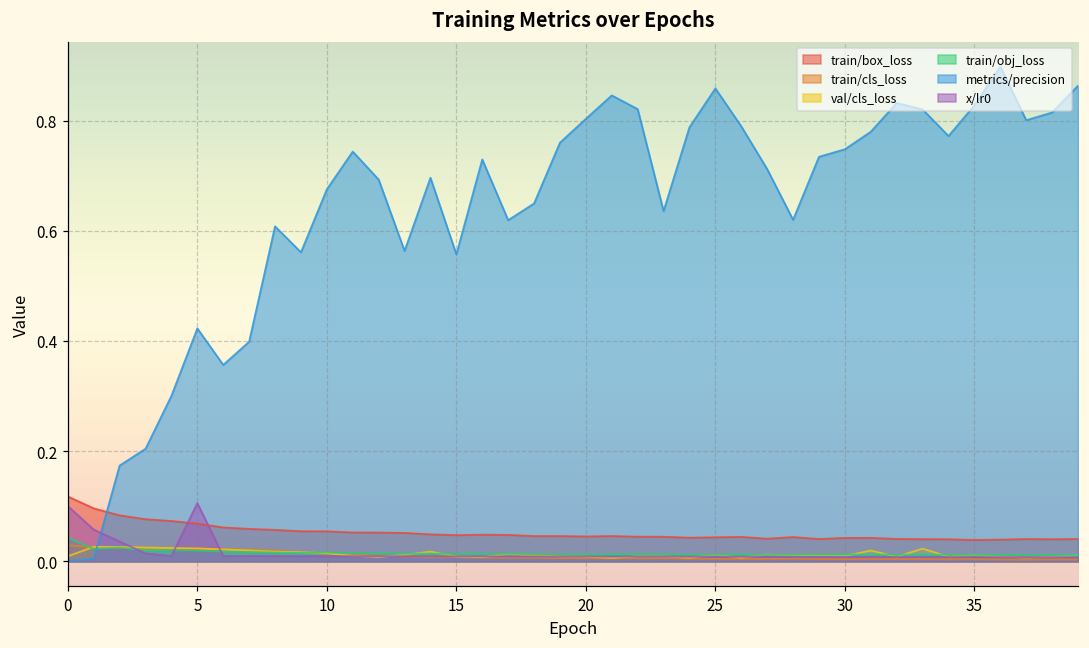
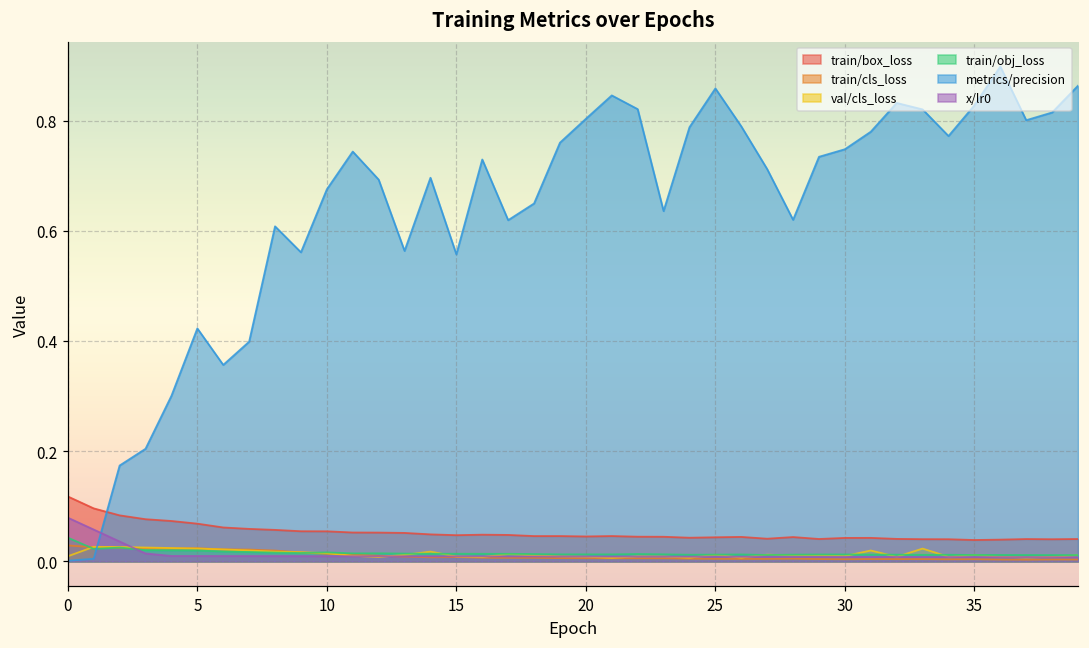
  {
    "val/cls_loss": {
      "0": 0.01
    },
    "train/obj_loss": {
      "0": 0.04
    },
    "metrics/precision": {
      "0": 0.00,
      "5": 0.42,
      "10": 0.68,
      "15": 0.56,
      "20": 0.80,
      "25": 0.86,
      "30": 0.75
    },
    "x/lr0": {
-     "0": 0.10,
-     "5": 0.11
+     "0": 0.08,
+     "5": 0.01
    }
  }
